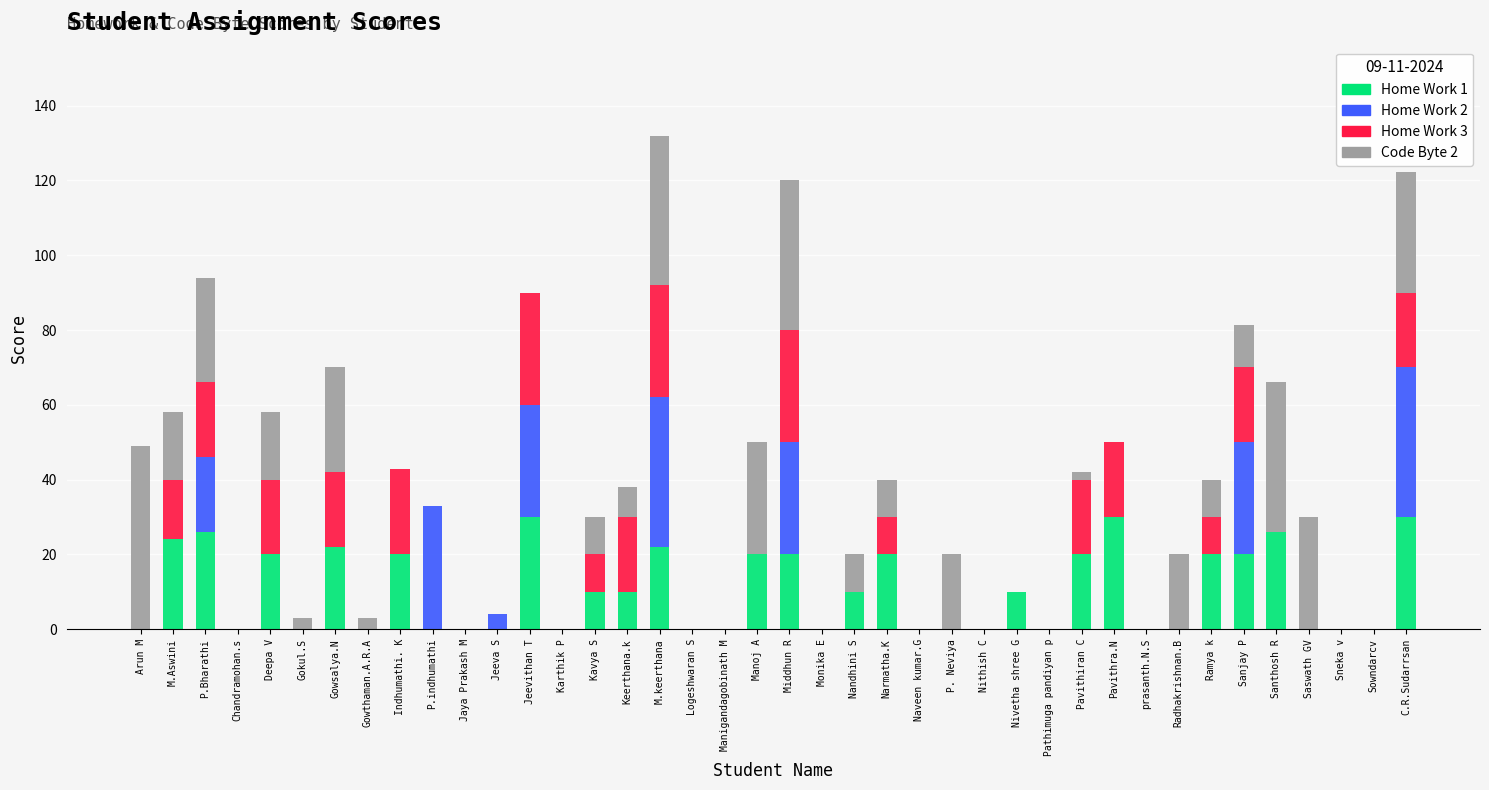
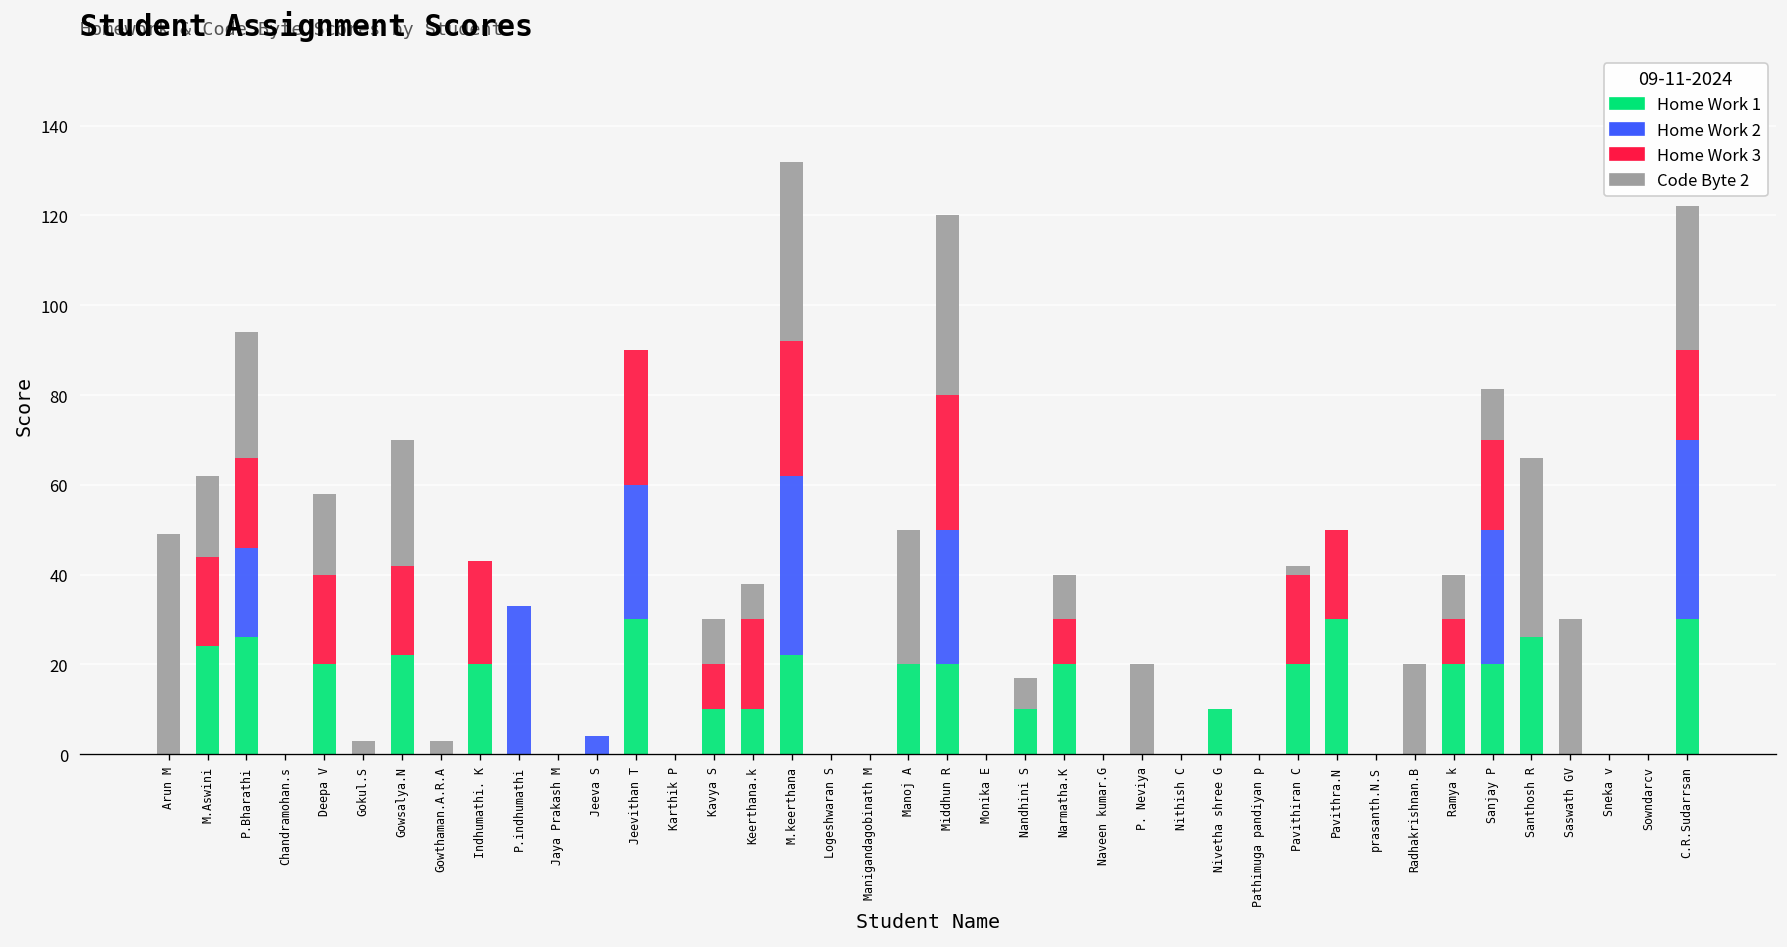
  {
    "Home Work 1": {
      "Arun M": 0,
      "M.Aswini": 24,
      "P.Bharathi": 26,
      "Chandramohan.s": 0,
      "Deepa V": 20,
      "Gokul.S": 0,
      "Gowsalya.N": 22,
      "Gowthaman.A.R.A": 0,
      "Indhumathi. K": 20,
      "P.indhumathi": 0,
      "Jaya Prakash M": 0,
      "Jeeva S": 0,
      "Jeevithan T": 30,
      "Karthik P": 0,
      "Kavya S": 10,
      "Keerthana.k": 10,
      "M.keerthana": 22,
      "Logeshwaran S": 0,
      "Manigandagobinath M": 0,
      "Manoj A": 20,
      "Middhun R": 20,
      "Monika E": 0,
      "Nandhini S": 10,
      "Narmatha.K": 20,
      "Naveen kumar.G": 0,
      "P. Neviya": 0,
      "Nithish C": 0,
      "Nivetha shree G": 10,
      "Pathimuga pandiyan p": 0,
      "Pavithiran C": 20,
      "Pavithra.N": 30,
      "prasanth.N.S": 0,
      "Radhakrishnan.B": 0,
      "Ramya k": 20,
      "Sanjay P": 20,
      "Santhosh R": 26,
      "Saswath GV": 0,
      "Sneka v": 0,
      "Sowndarcv": 0,
      "C.R.Sudarrsan": 30
    },
    "Home Work 2": {
      "Arun M": 0,
      "M.Aswini": 0,
      "P.Bharathi": 20,
      "Chandramohan.s": 0,
      "Deepa V": 0,
      "Gokul.S": 0,
      "Gowsalya.N": 0,
      "Gowthaman.A.R.A": 0,
      "Indhumathi. K": 0,
      "P.indhumathi": 33,
      "Jaya Prakash M": 0,
      "Jeeva S": 4,
      "Jeevithan T": 30,
      "Karthik P": 0,
      "Kavya S": 0,
      "Keerthana.k": 0,
      "M.keerthana": 40,
      "Logeshwaran S": 0,
      "Manigandagobinath M": 0,
      "Manoj A": 0,
      "Middhun R": 30,
      "Monika E": 0,
      "Nandhini S": 0,
      "Narmatha.K": 0,
      "Naveen kumar.G": 0,
      "P. Neviya": 0,
      "Nithish C": 0,
      "Nivetha shree G": 0,
      "Pathimuga pandiyan p": 0,
      "Pavithiran C": 0,
      "Pavithra.N": 0,
      "prasanth.N.S": 0,
      "Radhakrishnan.B": 0,
      "Ramya k": 0,
      "Sanjay P": 30,
      "Santhosh R": 0,
      "Saswath GV": 0,
      "Sneka v": 0,
      "Sowndarcv": 0,
      "C.R.Sudarrsan": 40
    },
    "Home Work 3": {
      "Arun M": 0,
-     "M.Aswini": 16,
+     "M.Aswini": 20,
      "P.Bharathi": 20,
      "Chandramohan.s": 0,
      "Deepa V": 20,
      "Gokul.S": 0,
      "Gowsalya.N": 20,
      "Gowthaman.A.R.A": 0,
      "Indhumathi. K": 23,
      "P.indhumathi": 0,
      "Jaya Prakash M": 0,
      "Jeeva S": 0,
      "Jeevithan T": 30,
      "Karthik P": 0,
      "Kavya S": 10,
      "Keerthana.k": 20,
      "M.keerthana": 30,
      "Logeshwaran S": 0,
      "Manigandagobinath M": 0,
      "Manoj A": 0,
      "Middhun R": 30,
      "Monika E": 0,
      "Nandhini S": 0,
      "Narmatha.K": 10,
      "Naveen kumar.G": 0,
      "P. Neviya": 0,
      "Nithish C": 0,
      "Nivetha shree G": 0,
      "Pathimuga pandiyan p": 0,
      "Pavithiran C": 20,
      "Pavithra.N": 20,
      "prasanth.N.S": 0,
      "Radhakrishnan.B": 0,
      "Ramya k": 10,
      "Sanjay P": 20,
      "Santhosh R": 0,
      "Saswath GV": 0,
      "Sneka v": 0,
      "Sowndarcv": 0,
      "C.R.Sudarrsan": 20
    },
    "Code Byte 2": {
      "Arun M": 49,
      "M.Aswini": 18,
      "P.Bharathi": 28,
      "Chandramohan.s": 0,
      "Deepa V": 18,
      "Gokul.S": 3,
      "Gowsalya.N": 28,
      "Gowthaman.A.R.A": 3,
      "Indhumathi. K": 0,
      "P.indhumathi": 0,
      "Jaya Prakash M": 0,
      "Jeeva S": 0,
      "Jeevithan T": 0,
      "Karthik P": 0,
      "Kavya S": 10,
      "Keerthana.k": 8,
      "M.keerthana": 40,
      "Logeshwaran S": 0,
      "Manigandagobinath M": 0,
      "Manoj A": 30,
      "Middhun R": 40,
      "Monika E": 0,
-     "Nandhini S": 10,
+     "Nandhini S": 7,
      "Narmatha.K": 10,
      "Naveen kumar.G": 0,
      "P. Neviya": 20,
      "Nithish C": 0,
      "Nivetha shree G": 0,
      "Pathimuga pandiyan p": 0,
      "Pavithiran C": 2,
      "Pavithra.N": 0,
      "prasanth.N.S": 0,
      "Radhakrishnan.B": 20,
      "Ramya k": 10,
      "Sanjay P": 11,
      "Santhosh R": 40,
      "Saswath GV": 30,
      "Sneka v": 0,
      "Sowndarcv": 0,
      "C.R.Sudarrsan": 32
    }
  }
